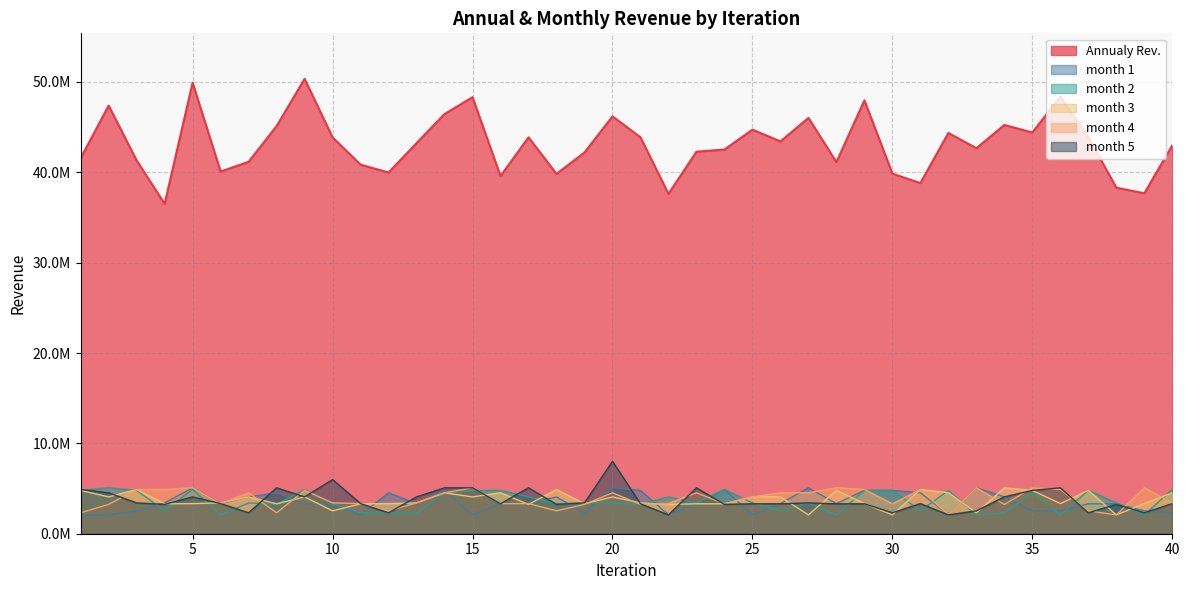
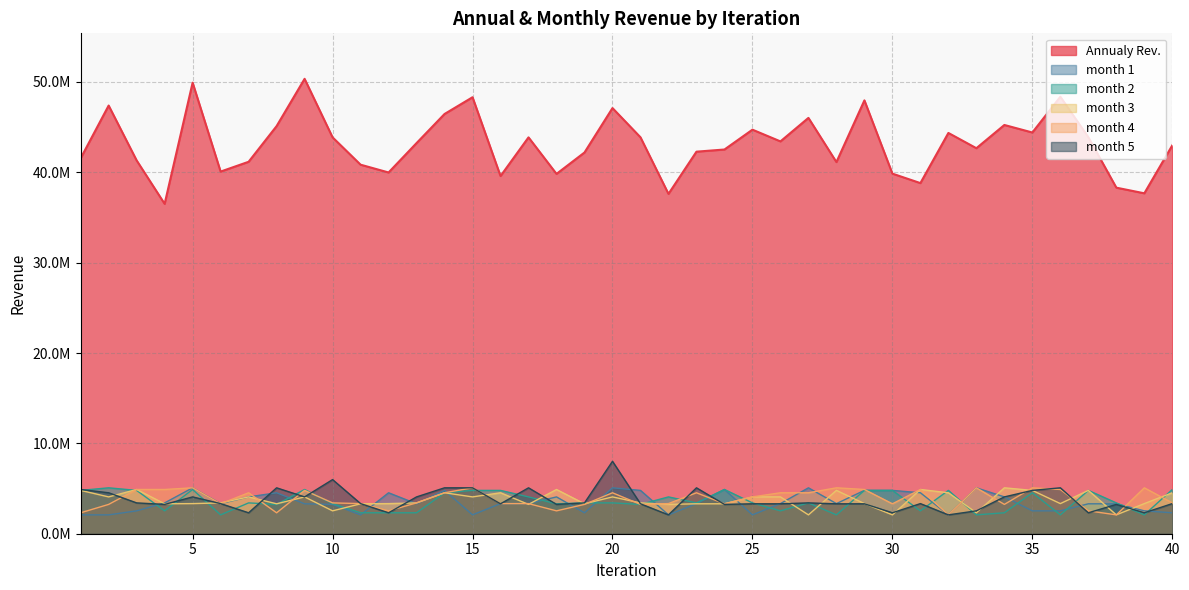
  {
    "Annualy Rev.": {
      "5": 50000000,
      "10": 44000000,
      "15": 48000000,
-     "20": 46000000,
+     "20": 47000000,
      "25": 45000000,
      "30": 40000000,
      "35": 44000000,
      "40": 43000000
    },
    "month 5": {
      "5": 4000000,
      "10": 6000000,
      "20": 8000000
    }
  }
